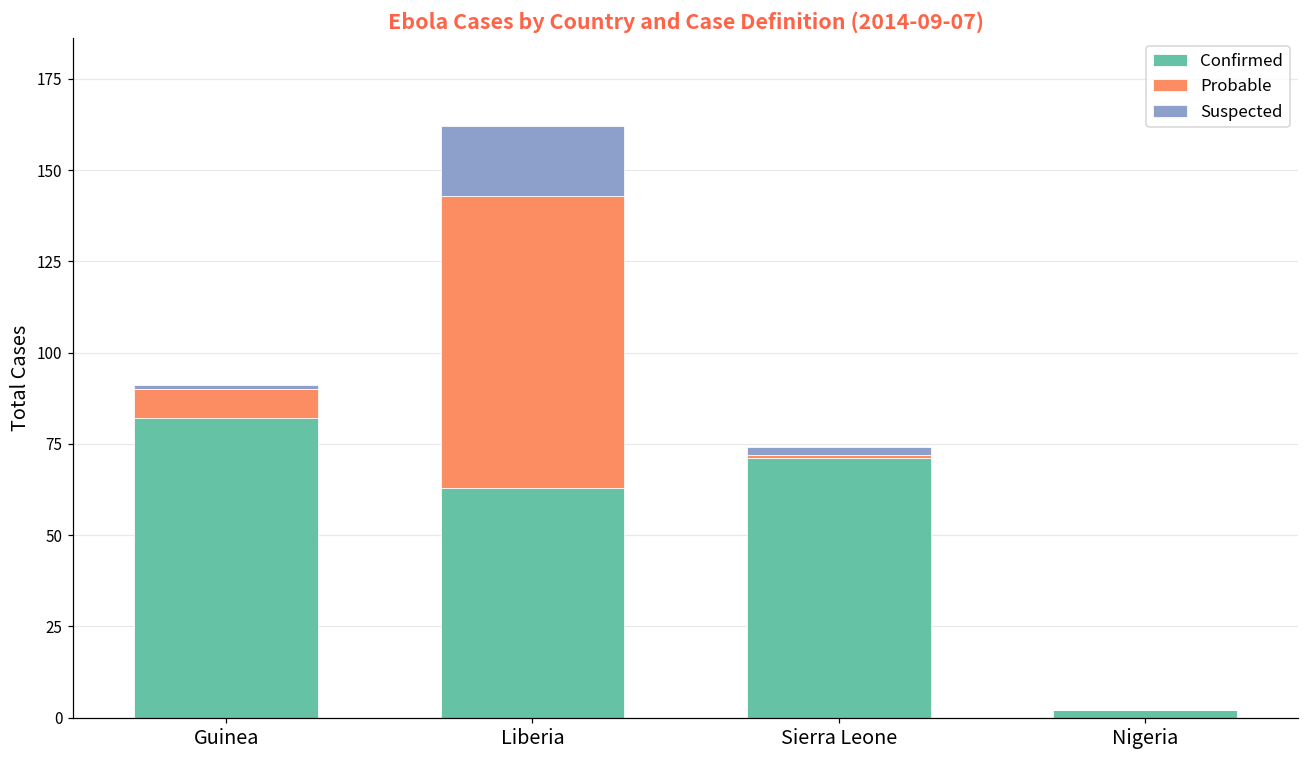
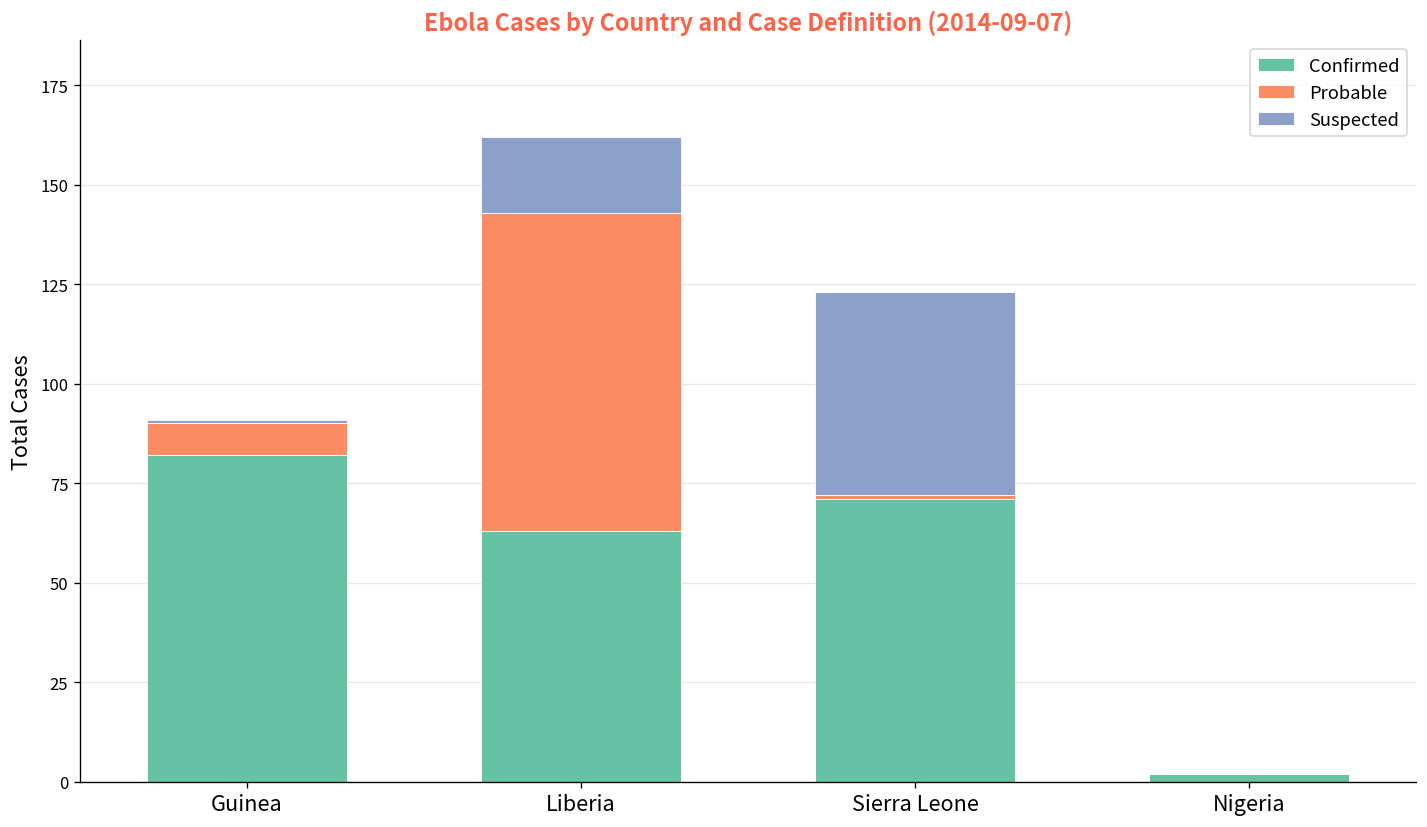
  {
    "Confirmed": {
      "Guinea": 82,
      "Liberia": 63,
      "Sierra Leone": 71,
      "Nigeria": 2
    },
    "Probable": {
      "Guinea": 8,
      "Liberia": 80,
      "Sierra Leone": 1,
      "Nigeria": 0
    },
    "Suspected": {
      "Guinea": 1,
      "Liberia": 19,
-     "Sierra Leone": 2,
+     "Sierra Leone": 51,
      "Nigeria": 0
    }
  }
